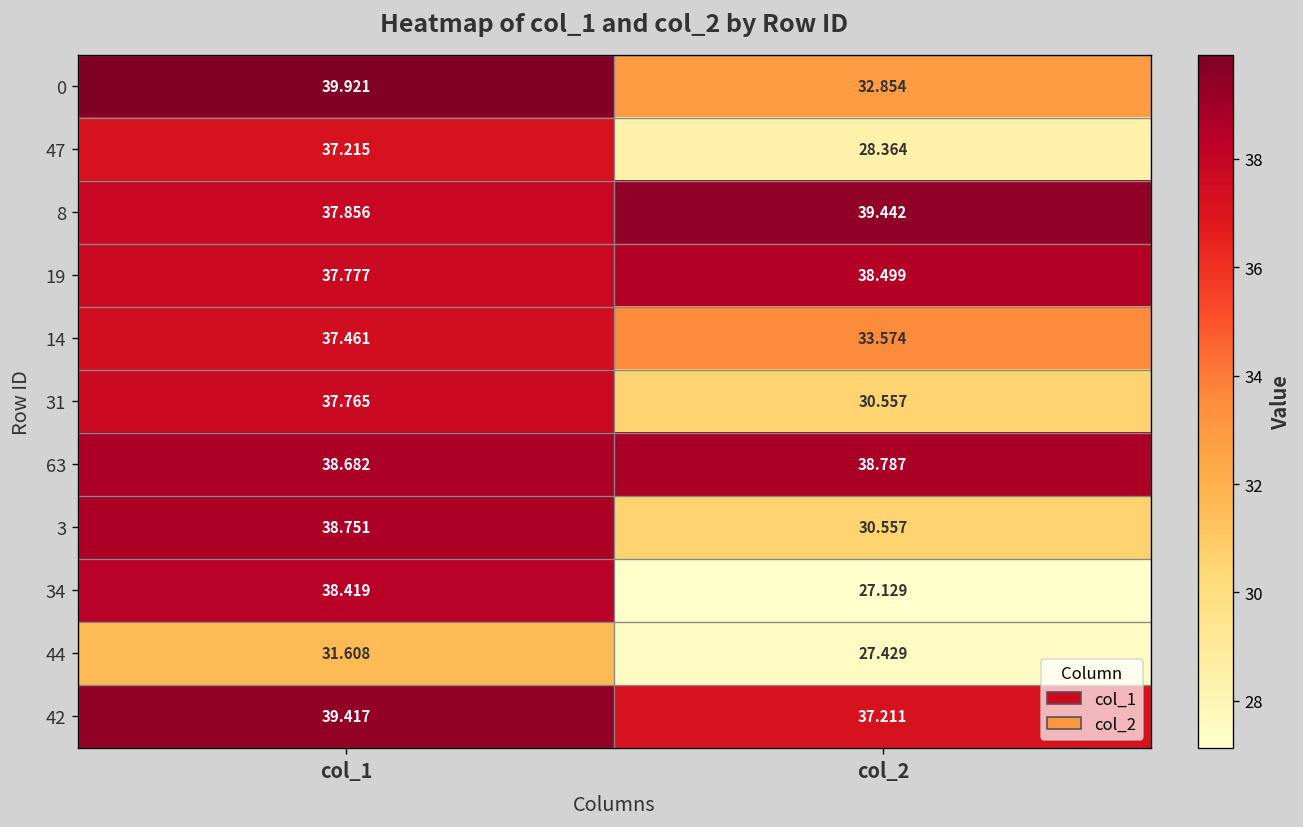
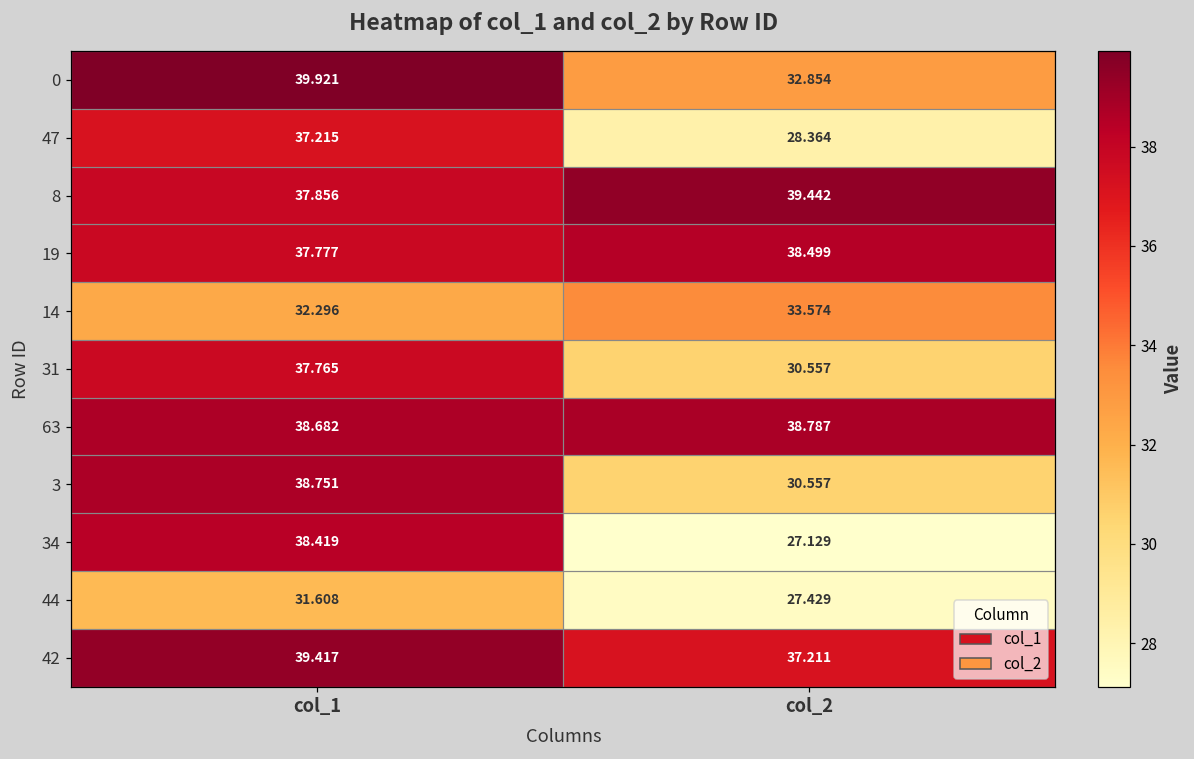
  {
    "0": {
      "col_1": 39.921,
      "col_2": 32.854
    },
    "47": {
      "col_1": 37.215,
      "col_2": 28.364
    },
    "8": {
      "col_1": 37.856,
      "col_2": 39.442
    },
    "19": {
      "col_1": 37.777,
      "col_2": 38.499
    },
    "14": {
-     "col_1": 37.461,
+     "col_1": 32.296,
      "col_2": 33.574
    },
    "31": {
      "col_1": 37.765,
      "col_2": 30.557
    },
    "63": {
      "col_1": 38.682,
      "col_2": 38.787
    },
    "3": {
      "col_1": 38.751,
      "col_2": 30.557
    },
    "34": {
      "col_1": 38.419,
      "col_2": 27.129
    },
    "44": {
      "col_1": 31.608,
      "col_2": 27.429
    },
    "42": {
      "col_1": 39.417,
      "col_2": 37.211
    }
  }
